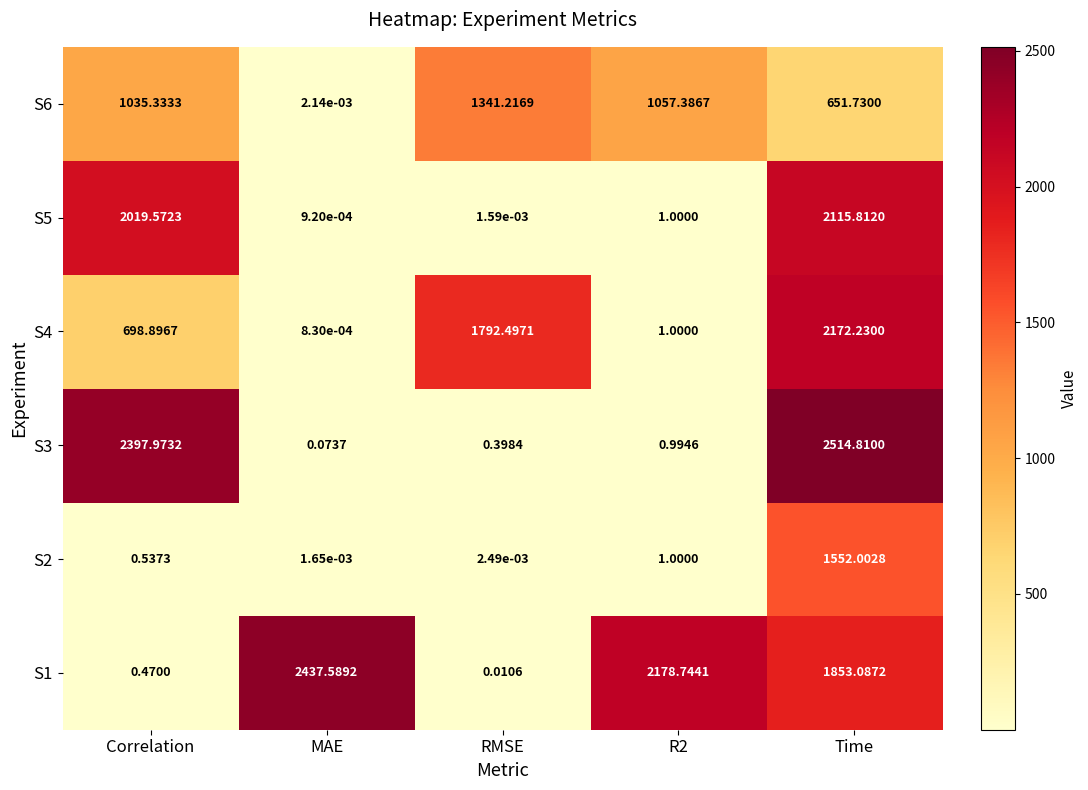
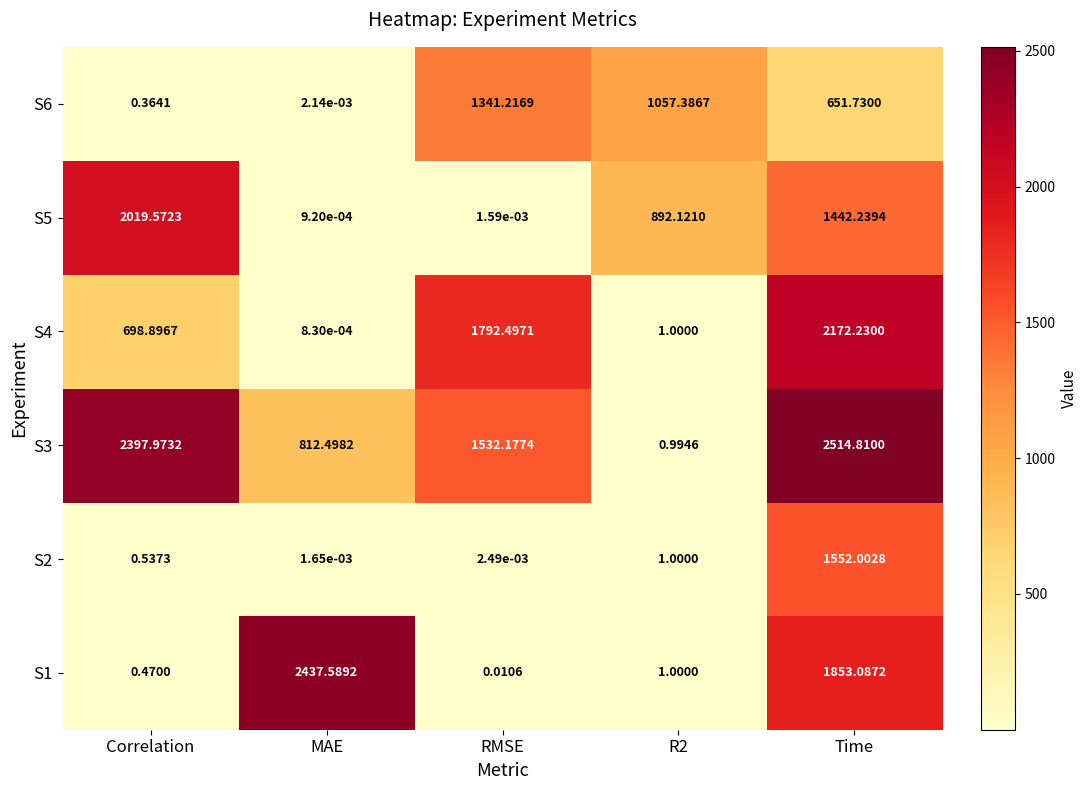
  {
    "S6": {
-     "Correlation": "1035.3333",
+     "Correlation": "0.3641",
      "MAE": "2.14e-03",
      "RMSE": "1341.2169",
      "R2": "1057.3867",
      "Time": "651.7300"
    },
    "S5": {
      "Correlation": "2019.5723",
      "MAE": "9.20e-04",
      "RMSE": "1.59e-03",
-     "R2": "1.0000",
-     "Time": "2115.8120"
+     "R2": "892.1210",
+     "Time": "1442.2394"
    },
    "S4": {
      "Correlation": "698.8967",
      "MAE": "8.30e-04",
      "RMSE": "1792.4971",
      "R2": "1.0000",
      "Time": "2172.2300"
    },
    "S3": {
      "Correlation": "2397.9732",
-     "MAE": "0.0737",
-     "RMSE": "0.3984",
+     "MAE": "812.4982",
+     "RMSE": "1532.1774",
      "R2": "0.9946",
      "Time": "2514.8100"
    },
    "S2": {
      "Correlation": "0.5373",
      "MAE": "1.65e-03",
      "RMSE": "2.49e-03",
      "R2": "1.0000",
      "Time": "1552.0028"
    },
    "S1": {
      "Correlation": "0.4700",
      "MAE": "2437.5892",
      "RMSE": "0.0106",
-     "R2": "2178.7441",
+     "R2": "1.0000",
      "Time": "1853.0872"
    }
  }
